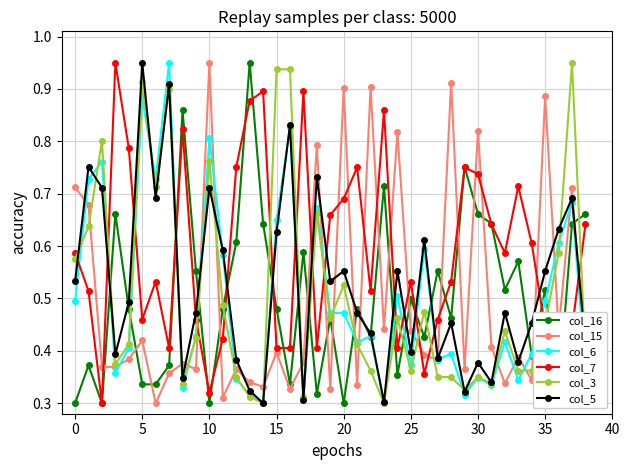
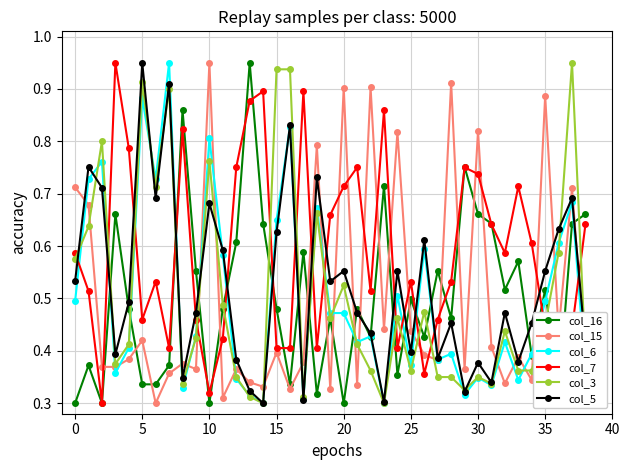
  {
    "col_16": {
      "0": 0.30,
      "5": 0.34,
      "10": 0.30,
      "15": 0.48,
      "20": 0.30,
      "25": 0.50,
      "30": 0.66,
      "35": 0.52
    },
    "col_15": {
      "0": 0.71,
      "5": 0.42,
      "10": 0.95,
      "15": 0.40,
      "20": 0.90,
      "25": 0.44,
      "30": 0.82,
      "35": 0.89
    },
    "col_6": {
      "0": 0.49,
      "5": 0.88,
      "10": 0.81,
      "15": 0.65,
      "20": 0.47,
      "25": 0.37,
      "35": 0.49
    },
    "col_7": {
      "0": 0.59,
      "5": 0.46,
      "10": 0.32,
      "15": 0.41,
-     "20": 0.69,
+     "20": 0.71,
      "25": 0.53,
      "30": 0.74
    },
    "col_3": {
      "0": 0.58,
      "5": 0.91,
      "10": 0.76,
      "15": 0.94,
      "20": 0.53,
      "25": 0.36
    },
    "col_5": {
      "0": 0.53,
      "5": 0.95,
-     "10": 0.71,
+     "10": 0.68,
      "15": 0.63,
      "20": 0.55,
      "25": 0.40,
      "30": 0.38,
      "35": 0.55
    }
  }
